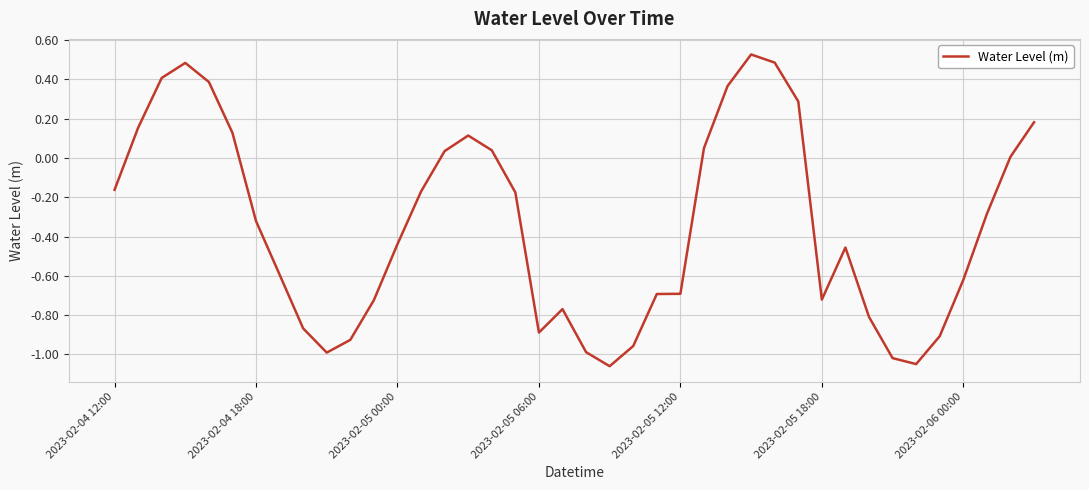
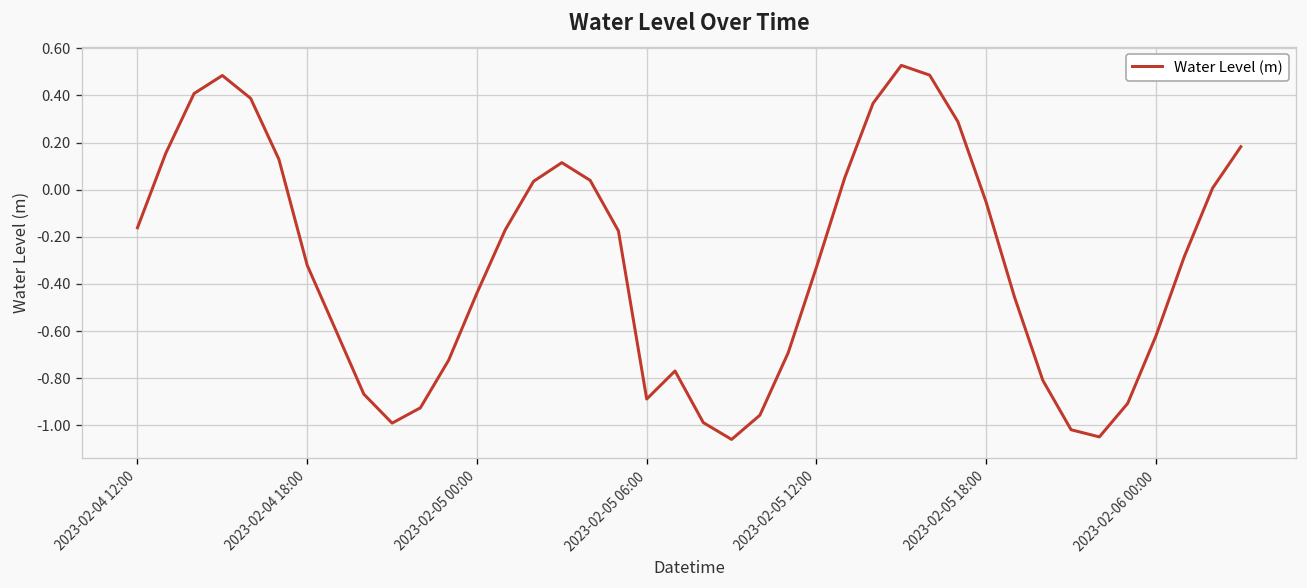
  {
    "2023-02-04 12:00": -0.16,
    "2023-02-04 18:00": -0.32,
    "2023-02-05 00:00": -0.44,
    "2023-02-05 06:00": -0.89,
-   "2023-02-05 12:00": -0.69,
-   "2023-02-05 18:00": -0.72,
+   "2023-02-05 12:00": -0.33,
+   "2023-02-05 18:00": -0.05,
    "2023-02-06 00:00": -0.62
  }
